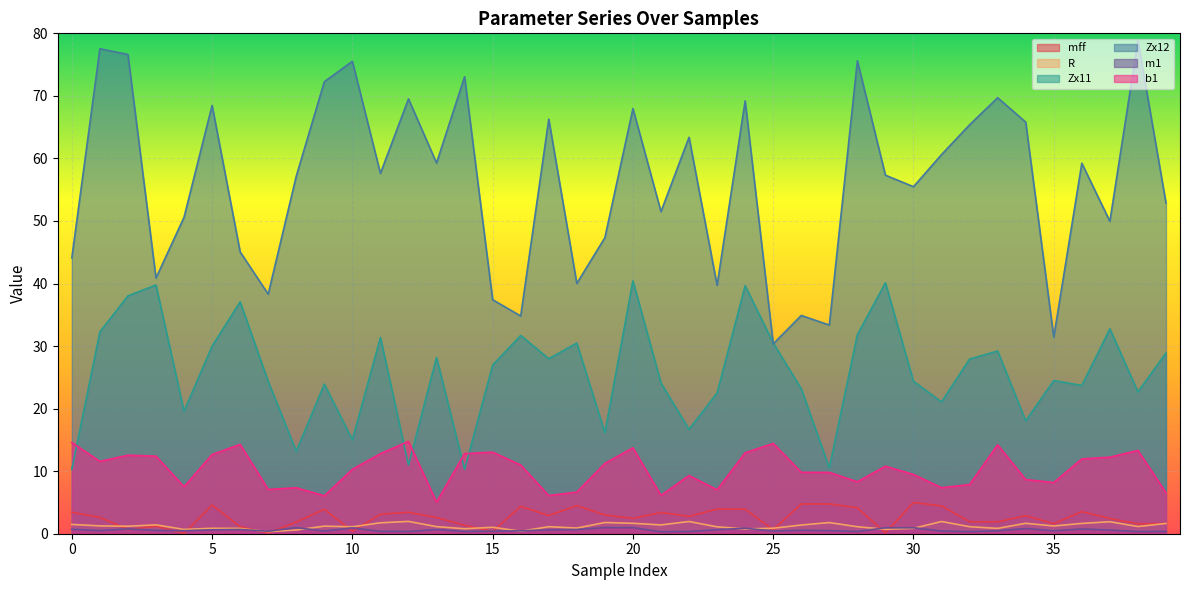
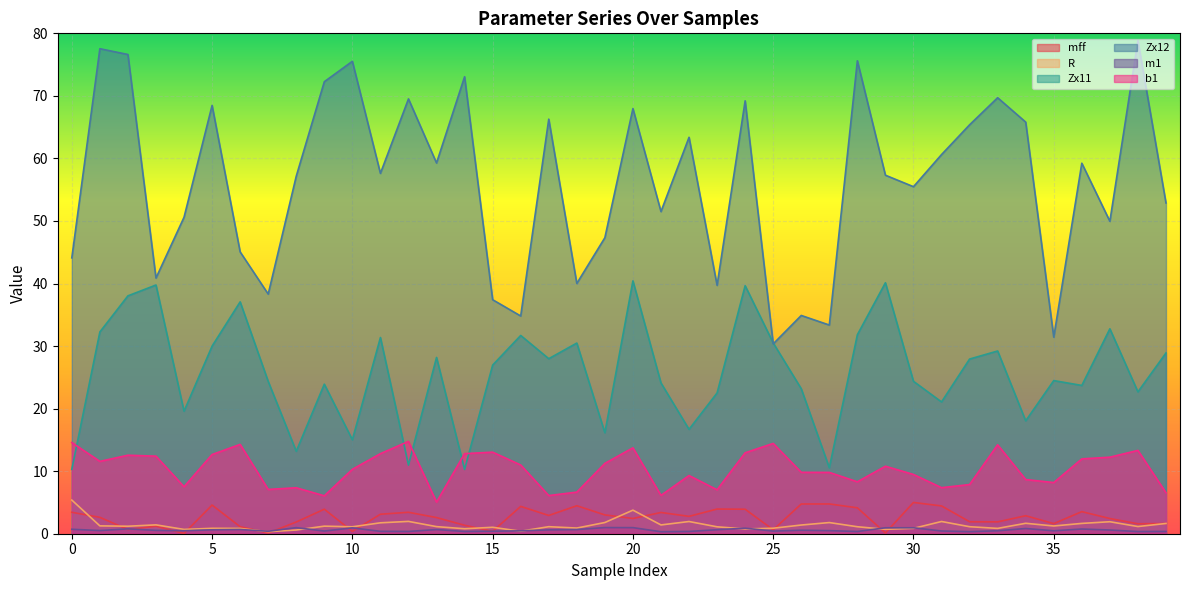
  {
    "R": {
-     "0": 1,
+     "0": 5,
      "15": 1,
-     "20": 2
+     "20": 4
    }
  }
